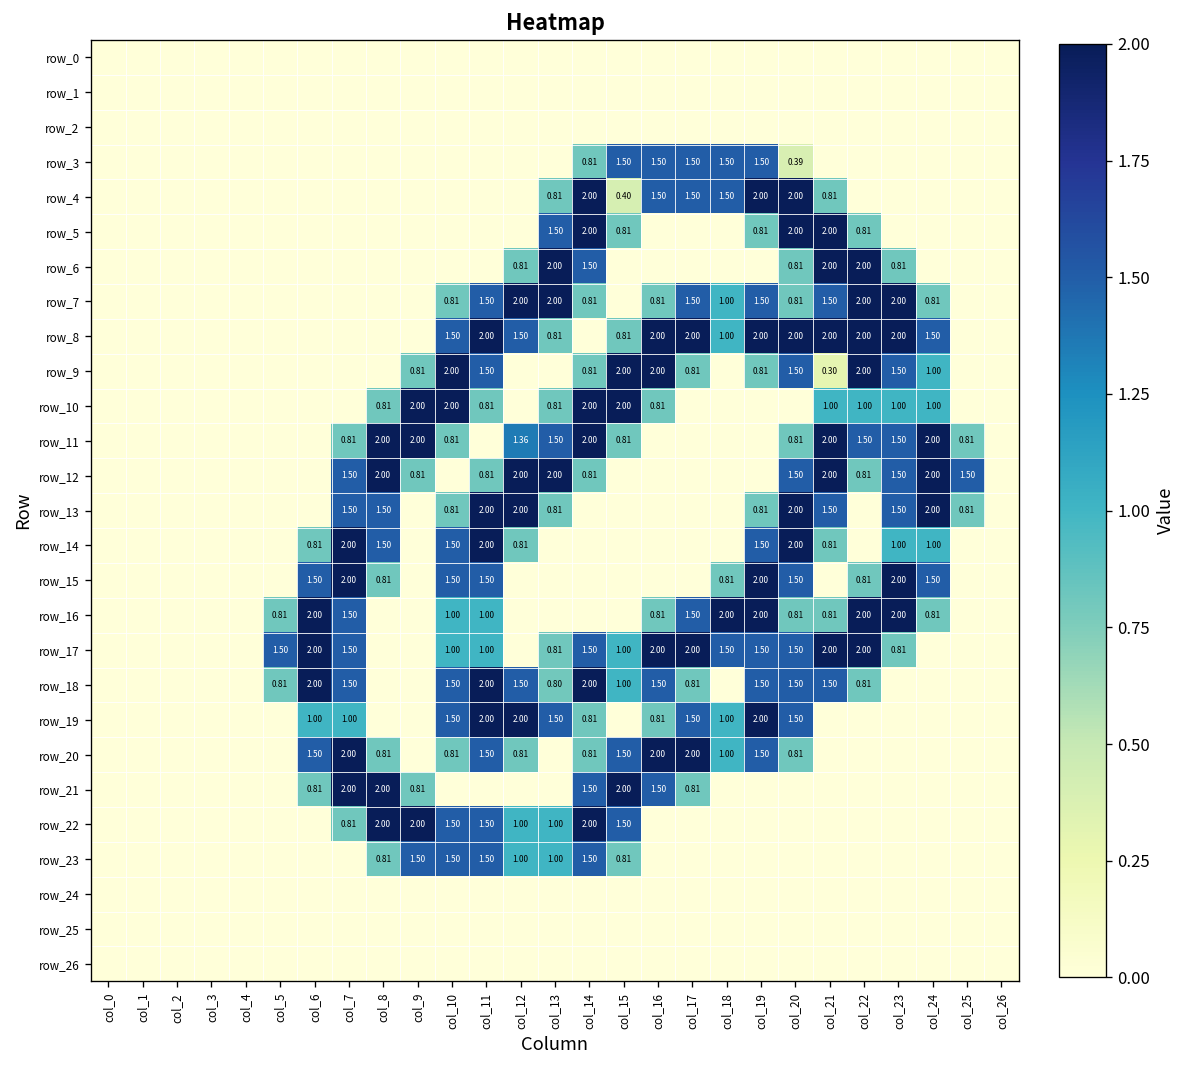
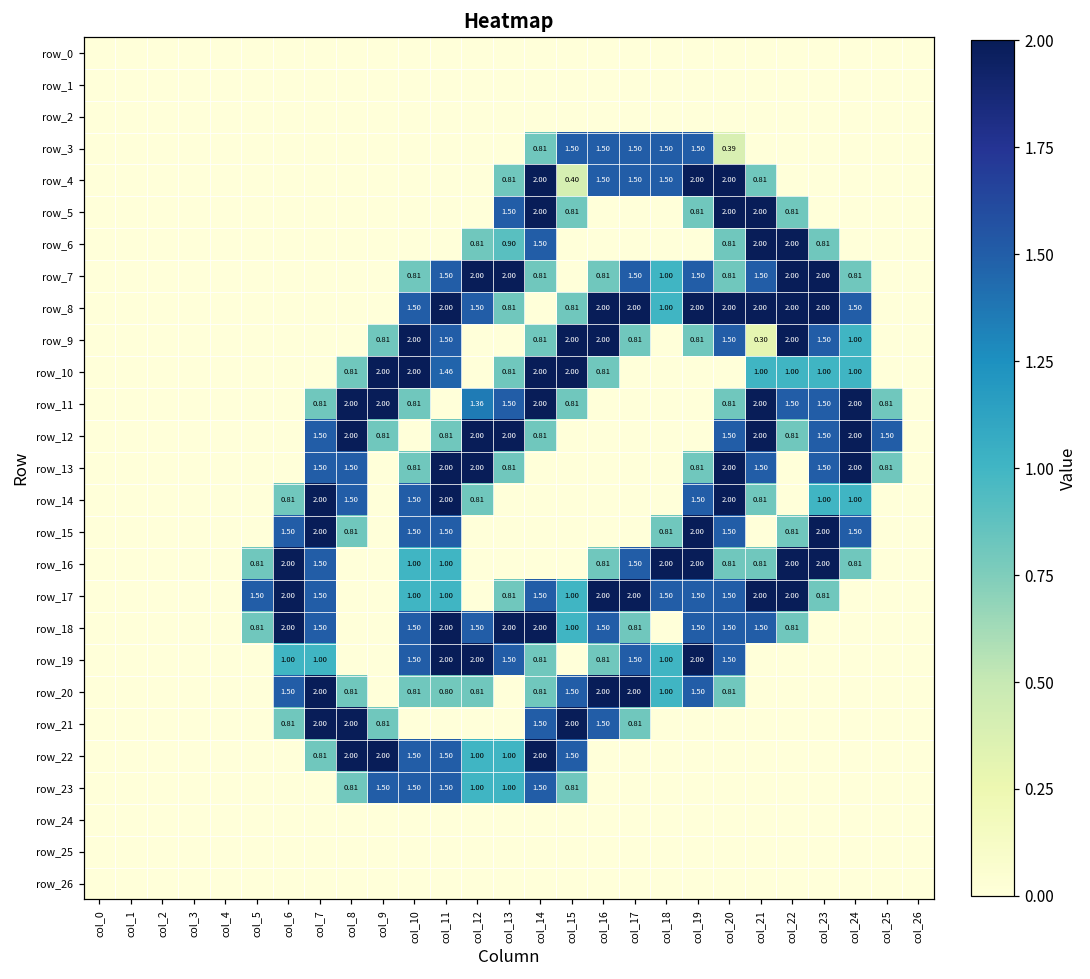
  {
    "row_6": {
      "col_12": 0.81,
-     "col_13": 2.00,
+     "col_13": 0.90,
      "col_14": 1.50,
      "col_20": 0.81,
      "col_21": 2.00,
      "col_22": 2.00,
      "col_23": 0.81
    },
    "row_10": {
      "col_8": 0.81,
      "col_9": 2.00,
      "col_10": 2.00,
-     "col_11": 0.81,
+     "col_11": 1.46,
      "col_13": 0.81,
      "col_14": 2.00,
      "col_15": 2.00,
      "col_16": 0.81,
      "col_21": 1.00,
      "col_22": 1.00,
      "col_23": 1.00,
      "col_24": 1.00
    },
    "row_18": {
      "col_5": 0.81,
      "col_6": 2.00,
      "col_7": 1.50,
      "col_10": 1.50,
      "col_11": 2.00,
      "col_12": 1.50,
-     "col_13": 0.80,
+     "col_13": 2.00,
      "col_14": 2.00,
      "col_15": 1.00,
      "col_16": 1.50,
      "col_17": 0.81,
      "col_19": 1.50,
      "col_20": 1.50,
      "col_21": 1.50,
      "col_22": 0.81
    },
    "row_20": {
      "col_6": 1.50,
      "col_7": 2.00,
      "col_8": 0.81,
      "col_10": 0.81,
-     "col_11": 1.50,
+     "col_11": 0.80,
      "col_12": 0.81,
      "col_14": 0.81,
      "col_15": 1.50,
      "col_16": 2.00,
      "col_17": 2.00,
      "col_18": 1.00,
      "col_19": 1.50,
      "col_20": 0.81
    }
  }
